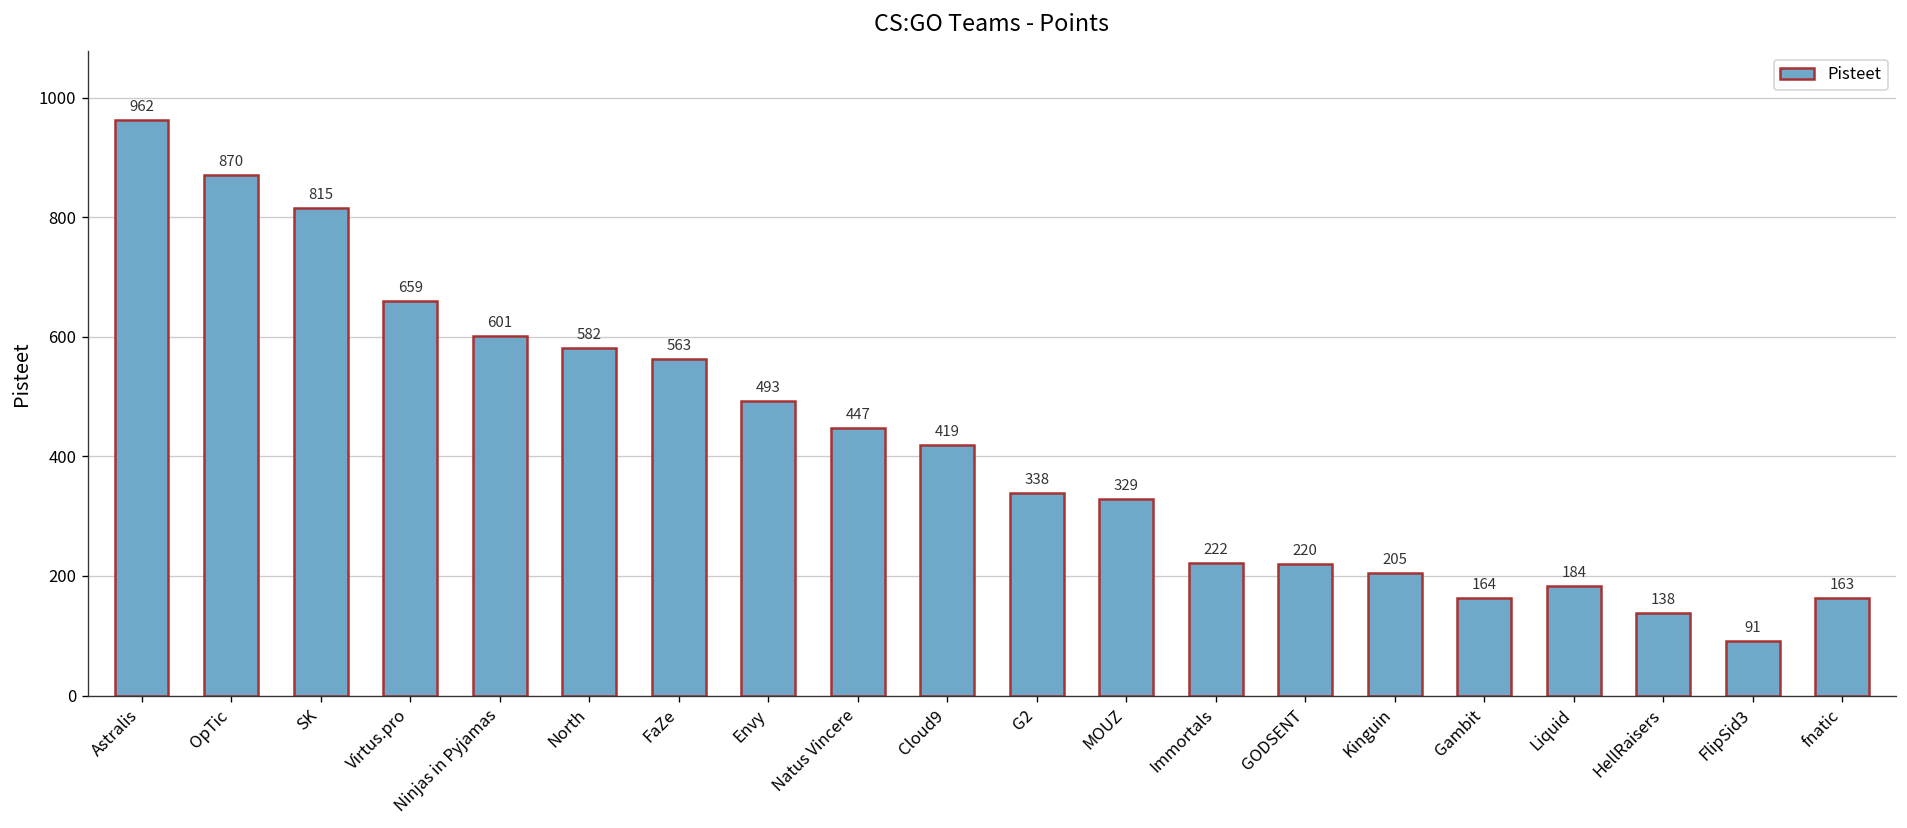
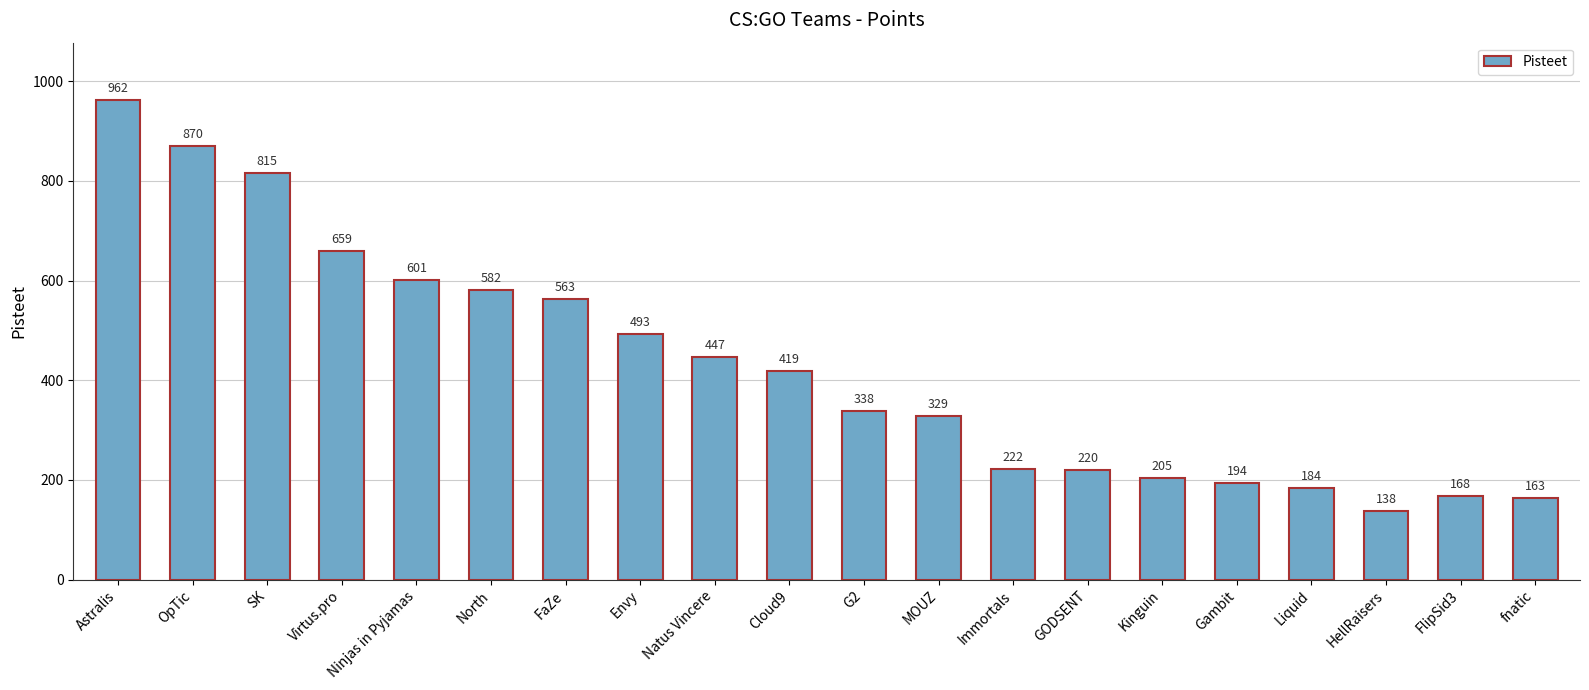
  {
    "Astralis": 962,
    "OpTic": 870,
    "SK": 815,
    "Virtus.pro": 659,
    "Ninjas in Pyjamas": 601,
    "North": 582,
    "FaZe": 563,
    "Envy": 493,
    "Natus Vincere": 447,
    "Cloud9": 419,
    "G2": 338,
    "MOUZ": 329,
    "Immortals": 222,
    "GODSENT": 220,
    "Kinguin": 205,
-   "Gambit": 164,
+   "Gambit": 194,
    "Liquid": 184,
    "HellRaisers": 138,
-   "FlipSid3": 91,
+   "FlipSid3": 168,
    "fnatic": 163
  }
